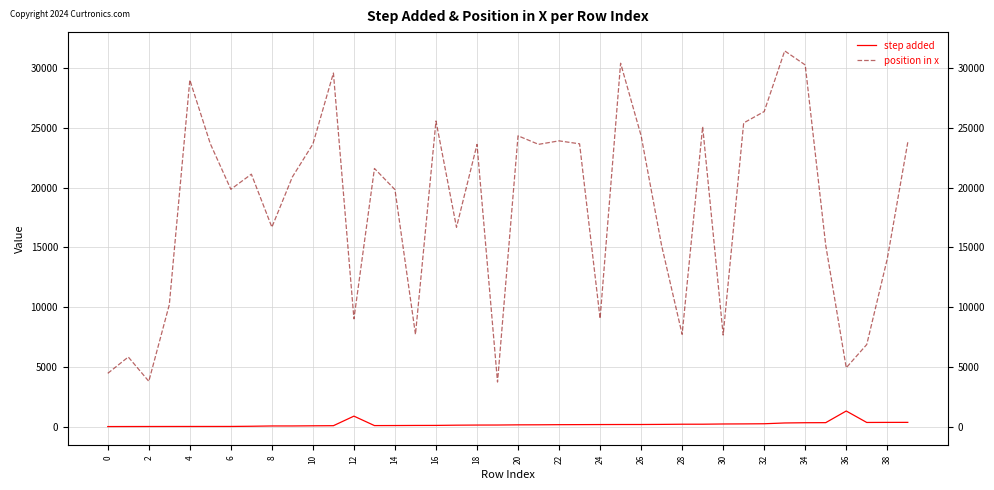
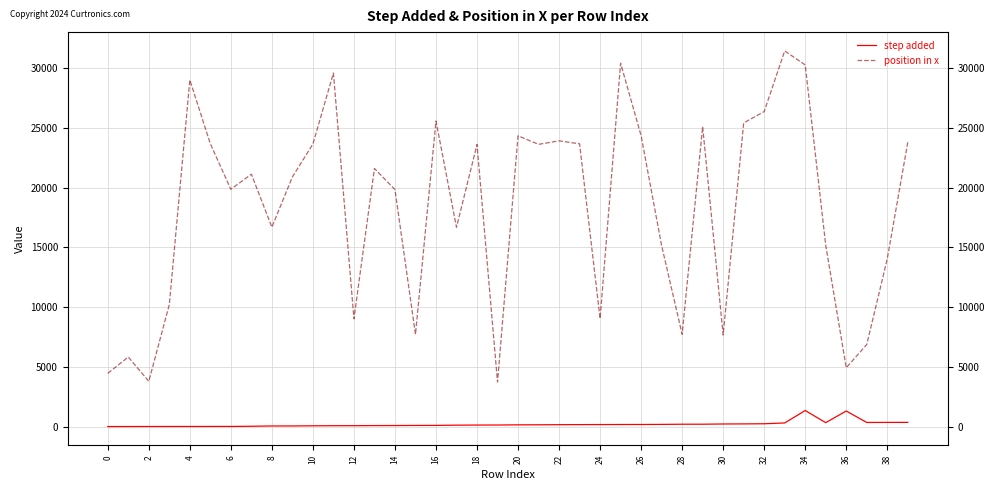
  {
    "step added": {
      "0": 0,
      "2": 0,
      "4": 0,
      "6": 0,
      "8": 100,
      "10": 100,
-     "12": 900,
+     "12": 100,
      "14": 100,
      "16": 100,
      "18": 100,
      "20": 200,
      "22": 200,
      "24": 200,
      "26": 200,
      "28": 200,
      "30": 200,
      "32": 200,
-     "34": 300,
+     "34": 1400,
      "36": 1300,
      "38": 400
    },
    "position in x": {
      "0": 4500,
      "2": 3800,
      "4": 29000,
      "6": 19900,
      "8": 16700,
      "10": 23700,
      "12": 9000,
      "14": 19800,
      "16": 25600,
      "18": 23600,
      "20": 24300,
      "22": 23900,
      "24": 9100,
      "26": 24400,
      "28": 7700,
      "30": 7700,
      "32": 26400,
      "34": 30300,
      "36": 4900,
      "38": 14000
    }
  }
